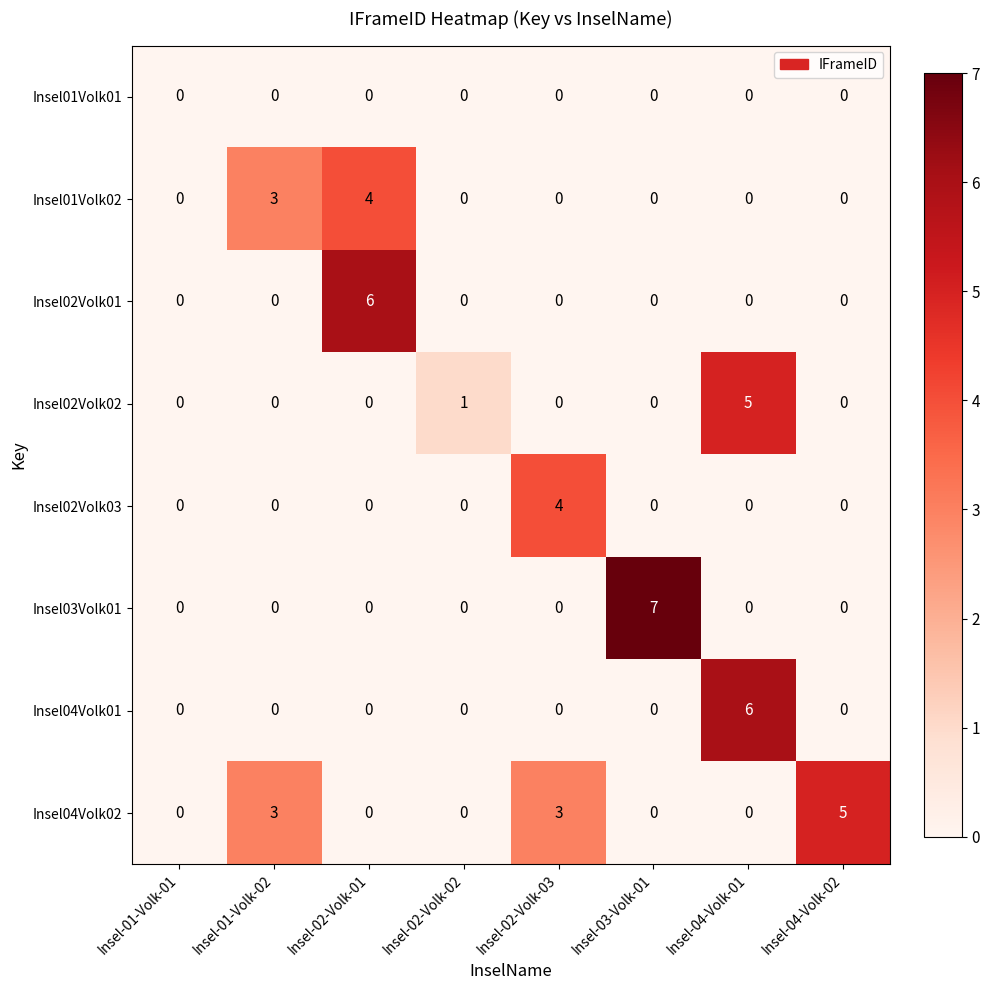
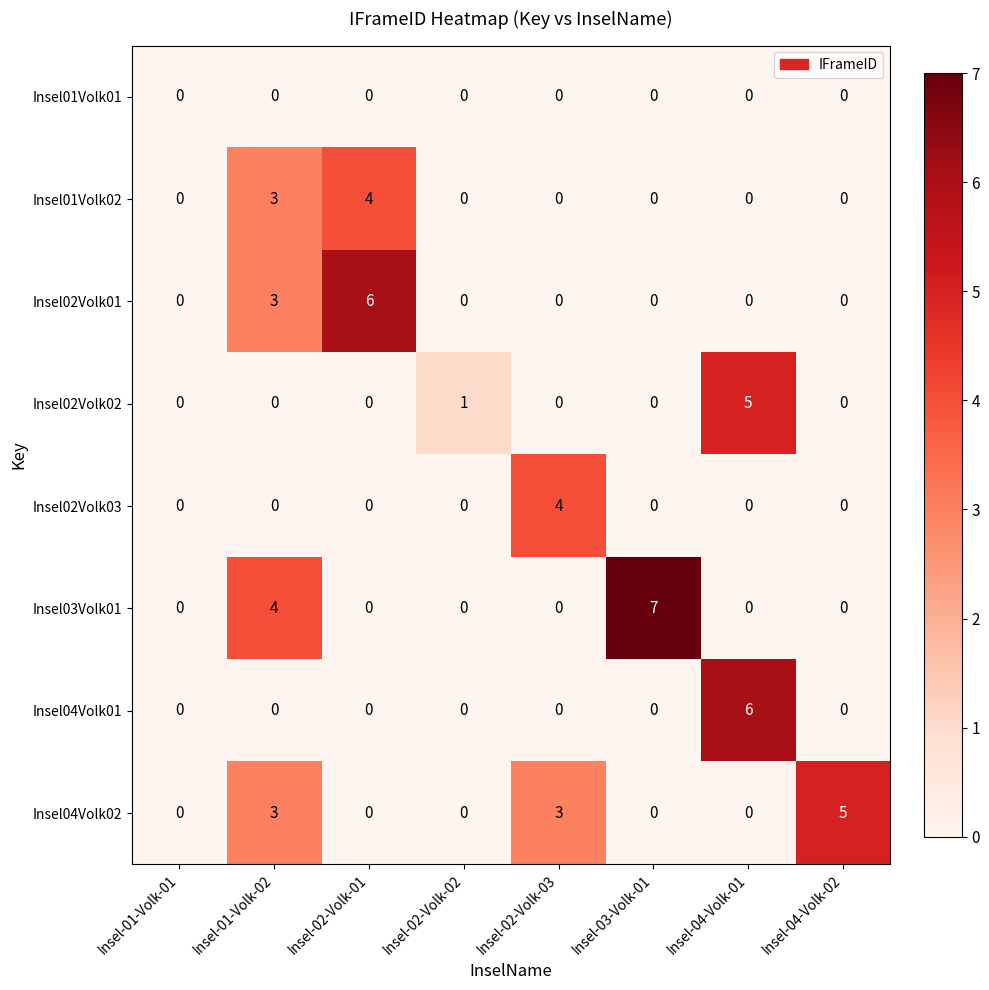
  {
    "Insel01Volk01": {
      "Insel-01-Volk-01": 0,
      "Insel-01-Volk-02": 0,
      "Insel-02-Volk-01": 0,
      "Insel-02-Volk-02": 0,
      "Insel-02-Volk-03": 0,
      "Insel-03-Volk-01": 0,
      "Insel-04-Volk-01": 0,
      "Insel-04-Volk-02": 0
    },
    "Insel01Volk02": {
      "Insel-01-Volk-01": 0,
      "Insel-01-Volk-02": 3,
      "Insel-02-Volk-01": 4,
      "Insel-02-Volk-02": 0,
      "Insel-02-Volk-03": 0,
      "Insel-03-Volk-01": 0,
      "Insel-04-Volk-01": 0,
      "Insel-04-Volk-02": 0
    },
    "Insel02Volk01": {
      "Insel-01-Volk-01": 0,
-     "Insel-01-Volk-02": 0,
+     "Insel-01-Volk-02": 3,
      "Insel-02-Volk-01": 6,
      "Insel-02-Volk-02": 0,
      "Insel-02-Volk-03": 0,
      "Insel-03-Volk-01": 0,
      "Insel-04-Volk-01": 0,
      "Insel-04-Volk-02": 0
    },
    "Insel02Volk02": {
      "Insel-01-Volk-01": 0,
      "Insel-01-Volk-02": 0,
      "Insel-02-Volk-01": 0,
      "Insel-02-Volk-02": 1,
      "Insel-02-Volk-03": 0,
      "Insel-03-Volk-01": 0,
      "Insel-04-Volk-01": 5,
      "Insel-04-Volk-02": 0
    },
    "Insel02Volk03": {
      "Insel-01-Volk-01": 0,
      "Insel-01-Volk-02": 0,
      "Insel-02-Volk-01": 0,
      "Insel-02-Volk-02": 0,
      "Insel-02-Volk-03": 4,
      "Insel-03-Volk-01": 0,
      "Insel-04-Volk-01": 0,
      "Insel-04-Volk-02": 0
    },
    "Insel03Volk01": {
      "Insel-01-Volk-01": 0,
-     "Insel-01-Volk-02": 0,
+     "Insel-01-Volk-02": 4,
      "Insel-02-Volk-01": 0,
      "Insel-02-Volk-02": 0,
      "Insel-02-Volk-03": 0,
      "Insel-03-Volk-01": 7,
      "Insel-04-Volk-01": 0,
      "Insel-04-Volk-02": 0
    },
    "Insel04Volk01": {
      "Insel-01-Volk-01": 0,
      "Insel-01-Volk-02": 0,
      "Insel-02-Volk-01": 0,
      "Insel-02-Volk-02": 0,
      "Insel-02-Volk-03": 0,
      "Insel-03-Volk-01": 0,
      "Insel-04-Volk-01": 6,
      "Insel-04-Volk-02": 0
    },
    "Insel04Volk02": {
      "Insel-01-Volk-01": 0,
      "Insel-01-Volk-02": 3,
      "Insel-02-Volk-01": 0,
      "Insel-02-Volk-02": 0,
      "Insel-02-Volk-03": 3,
      "Insel-03-Volk-01": 0,
      "Insel-04-Volk-01": 0,
      "Insel-04-Volk-02": 5
    }
  }
